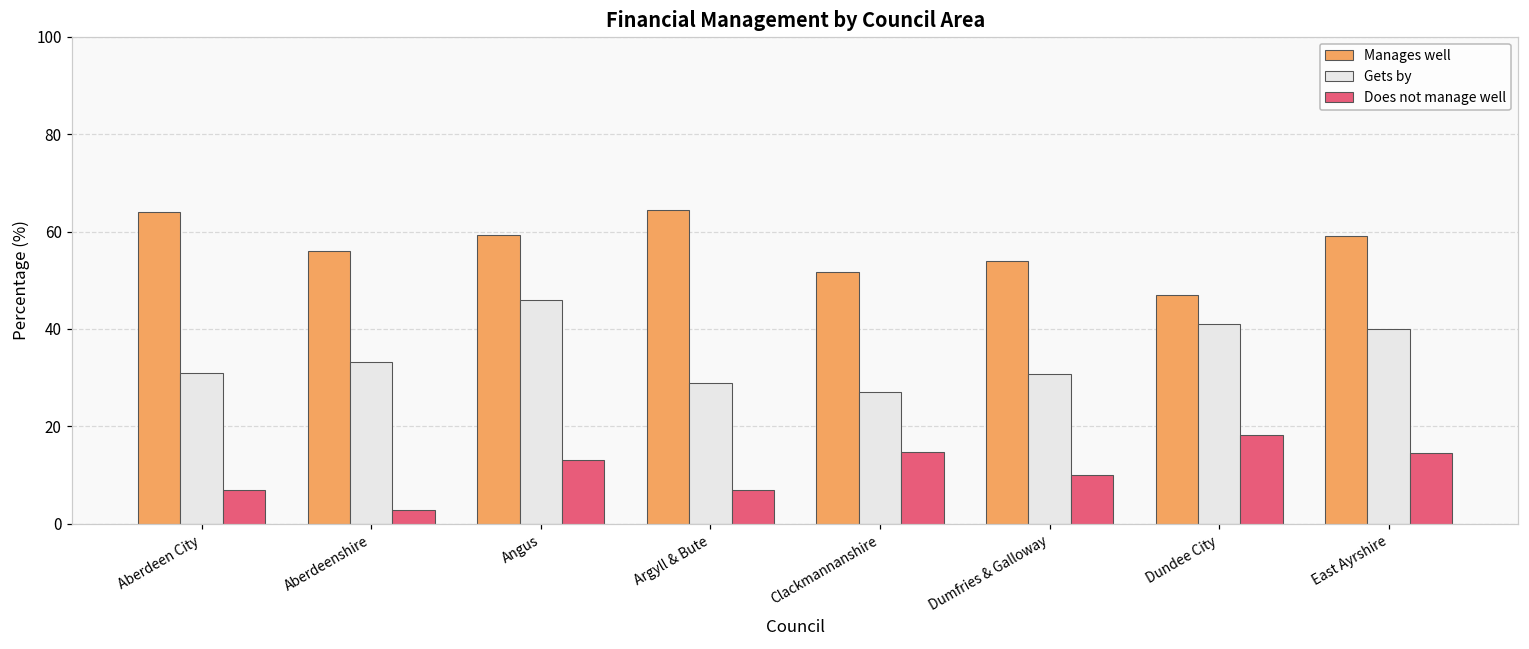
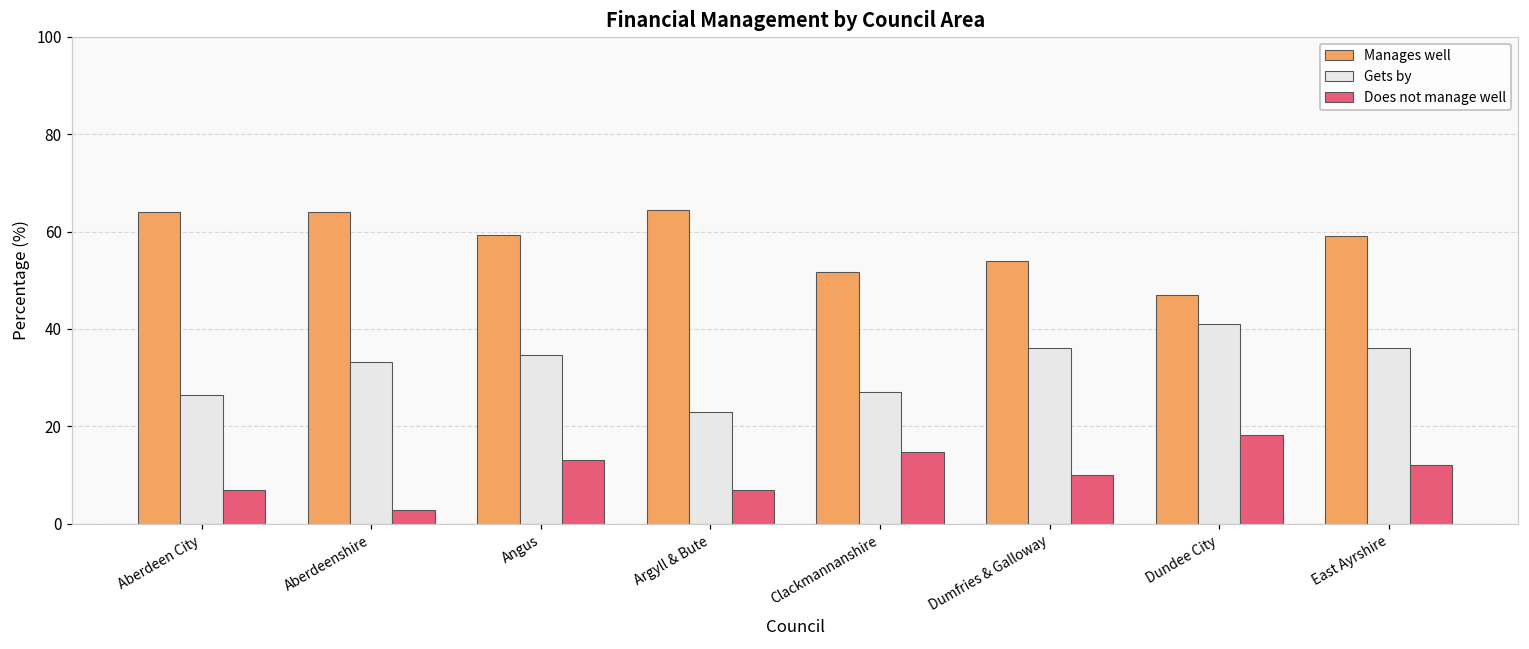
  {
    "Manages well": {
      "Aberdeen City": 64,
-     "Aberdeenshire": 56,
+     "Aberdeenshire": 64,
      "Angus": 59,
      "Argyll & Bute": 64,
      "Clackmannanshire": 52,
      "Dumfries & Galloway": 54,
      "Dundee City": 47,
      "East Ayrshire": 59
    },
    "Gets by": {
-     "Aberdeen City": 31,
+     "Aberdeen City": 26,
      "Aberdeenshire": 33,
-     "Angus": 46,
-     "Argyll & Bute": 29,
+     "Angus": 35,
+     "Argyll & Bute": 23,
      "Clackmannanshire": 27,
-     "Dumfries & Galloway": 31,
+     "Dumfries & Galloway": 36,
      "Dundee City": 41,
-     "East Ayrshire": 40
+     "East Ayrshire": 36
    },
    "Does not manage well": {
      "Aberdeen City": 7,
      "Aberdeenshire": 3,
      "Angus": 13,
      "Argyll & Bute": 7,
      "Clackmannanshire": 15,
      "Dumfries & Galloway": 10,
      "Dundee City": 18,
-     "East Ayrshire": 15
+     "East Ayrshire": 12
    }
  }
